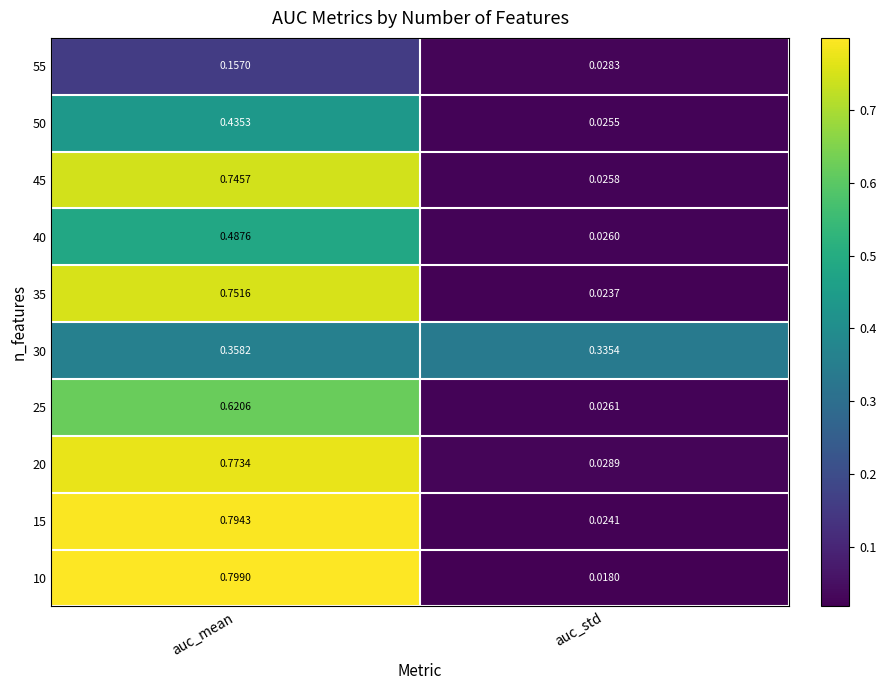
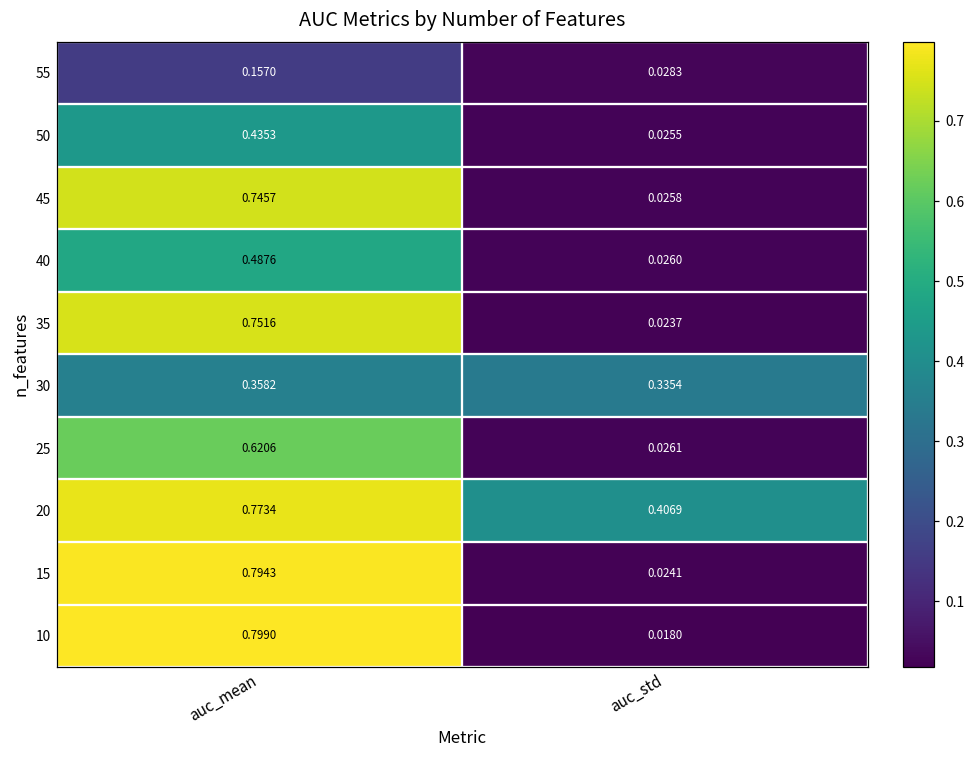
  {
    "55": {
      "auc_mean": 0.1570,
      "auc_std": 0.0283
    },
    "50": {
      "auc_mean": 0.4353,
      "auc_std": 0.0255
    },
    "45": {
      "auc_mean": 0.7457,
      "auc_std": 0.0258
    },
    "40": {
      "auc_mean": 0.4876,
      "auc_std": 0.0260
    },
    "35": {
      "auc_mean": 0.7516,
      "auc_std": 0.0237
    },
    "30": {
      "auc_mean": 0.3582,
      "auc_std": 0.3354
    },
    "25": {
      "auc_mean": 0.6206,
      "auc_std": 0.0261
    },
    "20": {
      "auc_mean": 0.7734,
-     "auc_std": 0.0289
+     "auc_std": 0.4069
    },
    "15": {
      "auc_mean": 0.7943,
      "auc_std": 0.0241
    },
    "10": {
      "auc_mean": 0.7990,
      "auc_std": 0.0180
    }
  }
